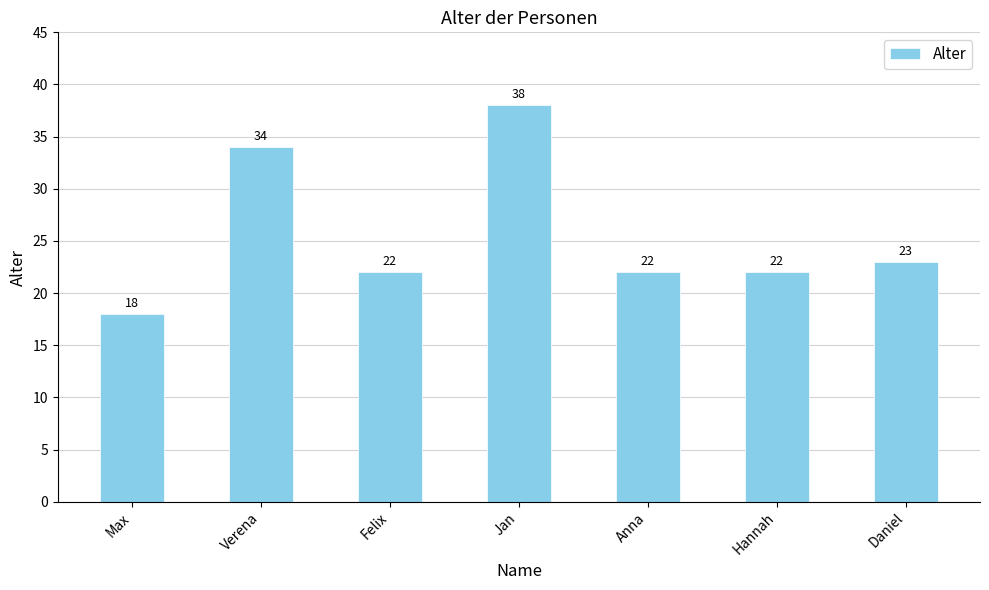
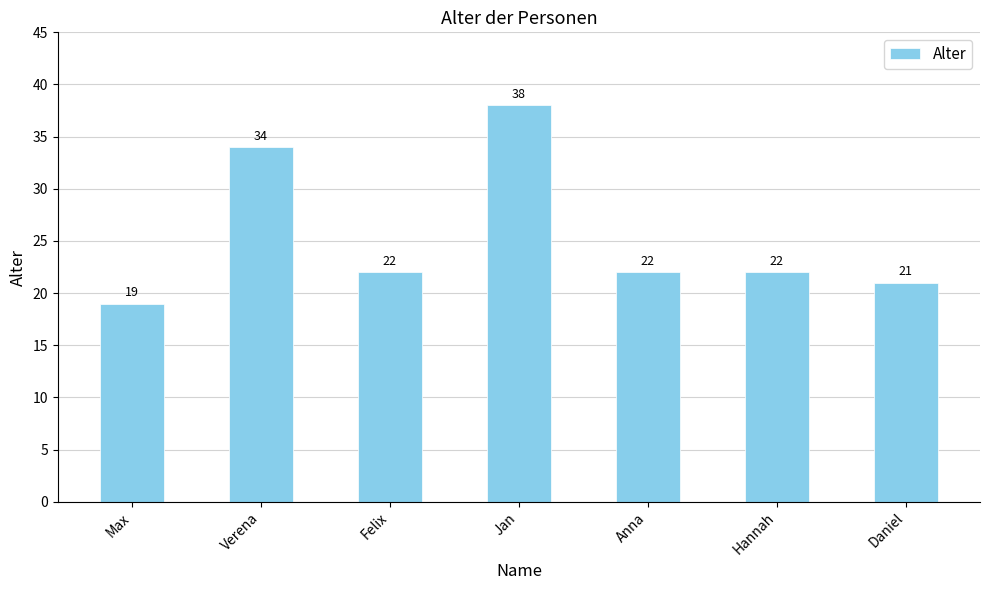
  {
-   "Max": 18,
+   "Max": 19,
    "Verena": 34,
    "Felix": 22,
    "Jan": 38,
    "Anna": 22,
    "Hannah": 22,
-   "Daniel": 23
+   "Daniel": 21
  }
